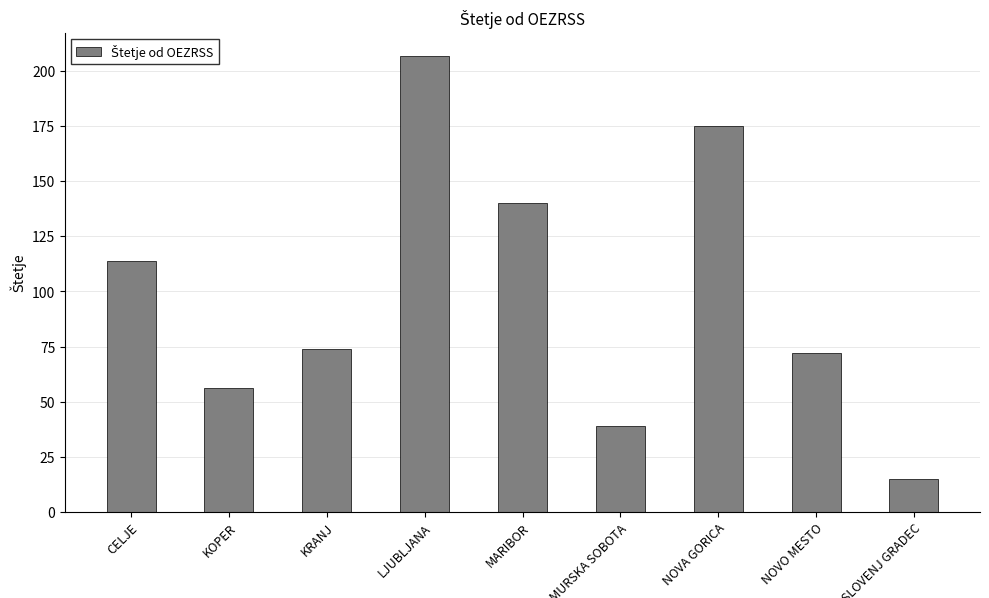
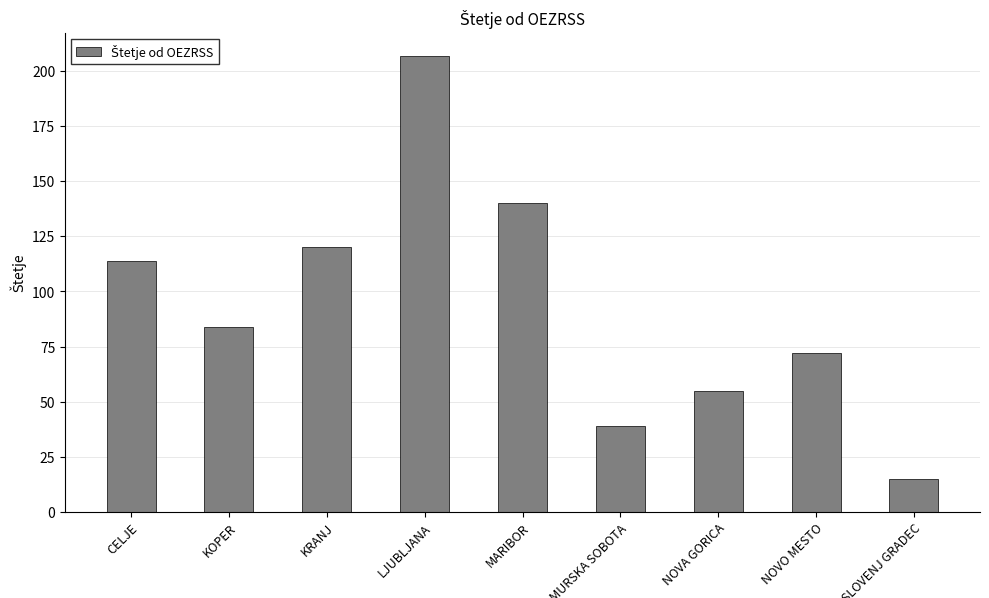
  {
    "CELJE": 114,
-   "KOPER": 56,
-   "KRANJ": 74,
+   "KOPER": 84,
+   "KRANJ": 120,
    "LJUBLJANA": 207,
    "MARIBOR": 140,
    "MURSKA SOBOTA": 39,
-   "NOVA GORICA": 175,
+   "NOVA GORICA": 55,
    "NOVO MESTO": 72,
    "SLOVENJ GRADEC": 15
  }
